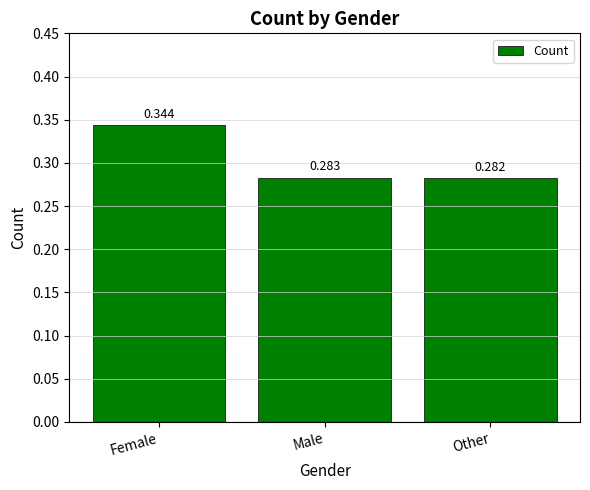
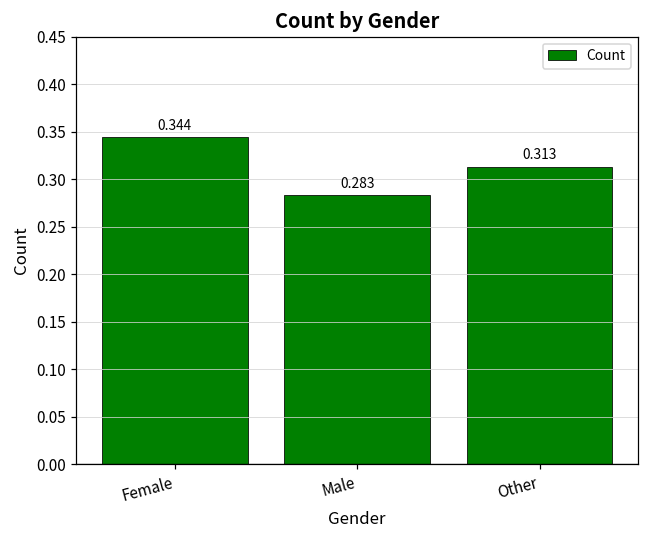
  {
    "Female": 0.344,
    "Male": 0.283,
-   "Other": 0.282
+   "Other": 0.313
  }
